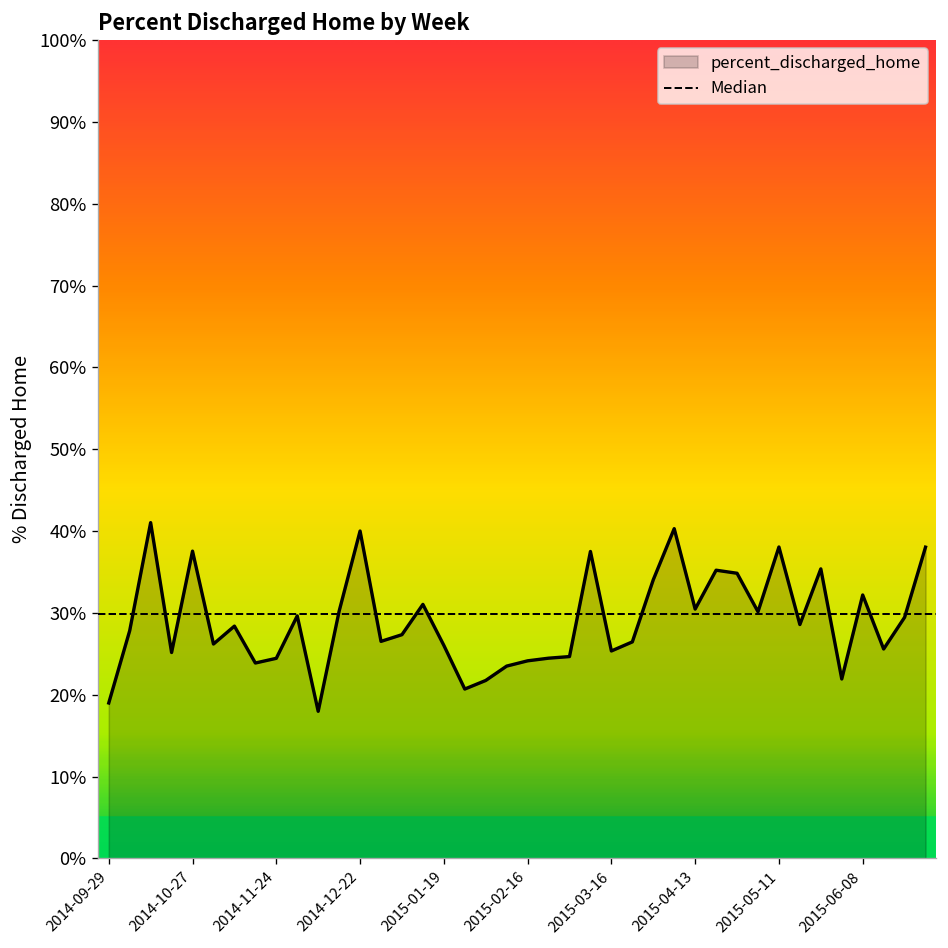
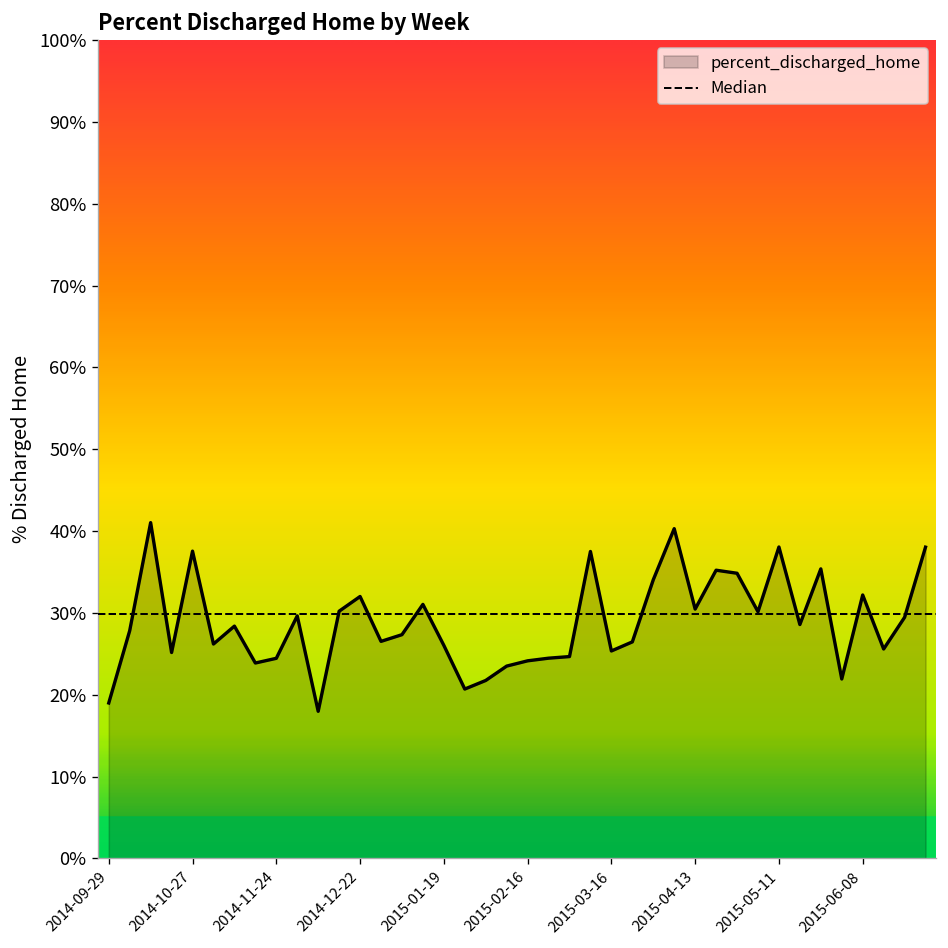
  {
    "2014-09-29": "19%",
    "2014-10-27": "38%",
    "2014-11-24": "24%",
-   "2014-12-22": "40%",
+   "2014-12-22": "32%",
    "2015-01-19": "26%",
    "2015-02-16": "24%",
    "2015-03-16": "25%",
    "2015-04-13": "30%",
    "2015-05-11": "38%",
    "2015-06-08": "32%"
  }
